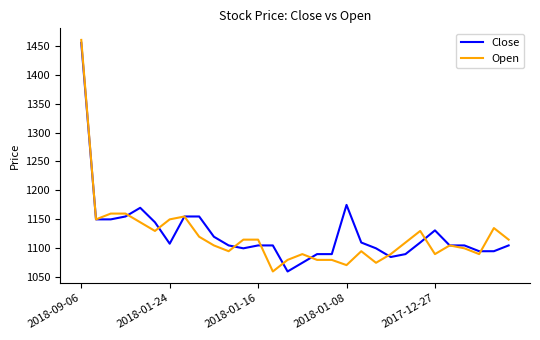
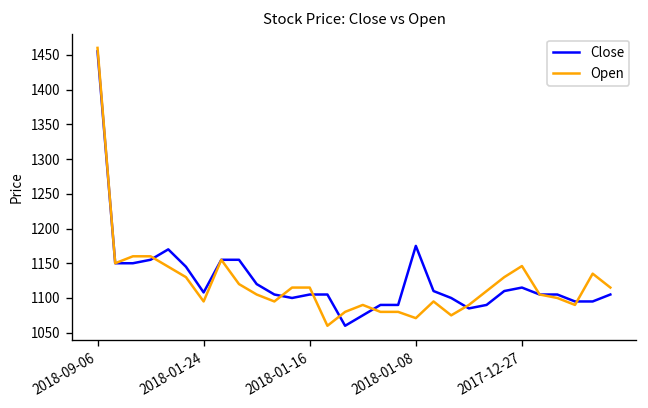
  {
    "Close": {
      "2018-09-06": 1460,
      "2018-01-24": 1110,
      "2018-01-16": 1110,
      "2018-01-08": 1180,
-     "2017-12-27": 1130
+     "2017-12-27": 1120
    },
    "Open": {
      "2018-09-06": 1460,
-     "2018-01-24": 1150,
+     "2018-01-24": 1100,
      "2018-01-16": 1120,
      "2018-01-08": 1070,
-     "2017-12-27": 1090
+     "2017-12-27": 1150
    }
  }
